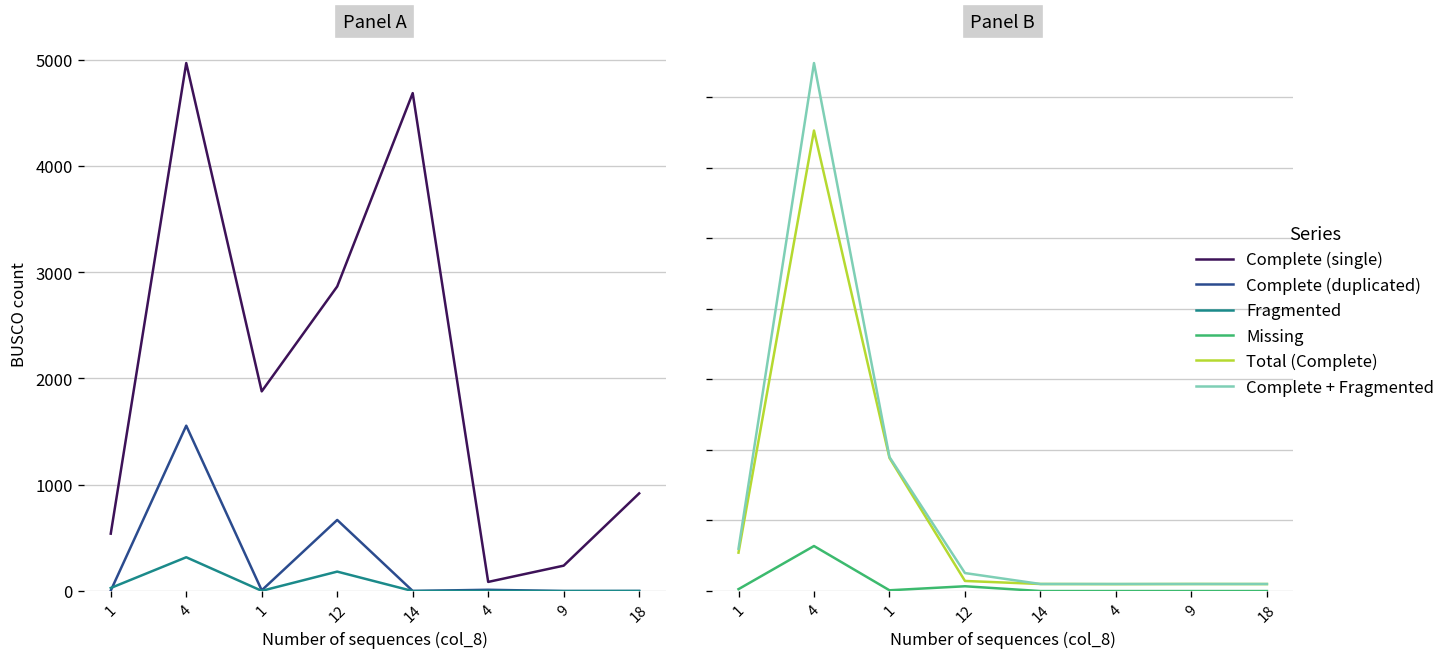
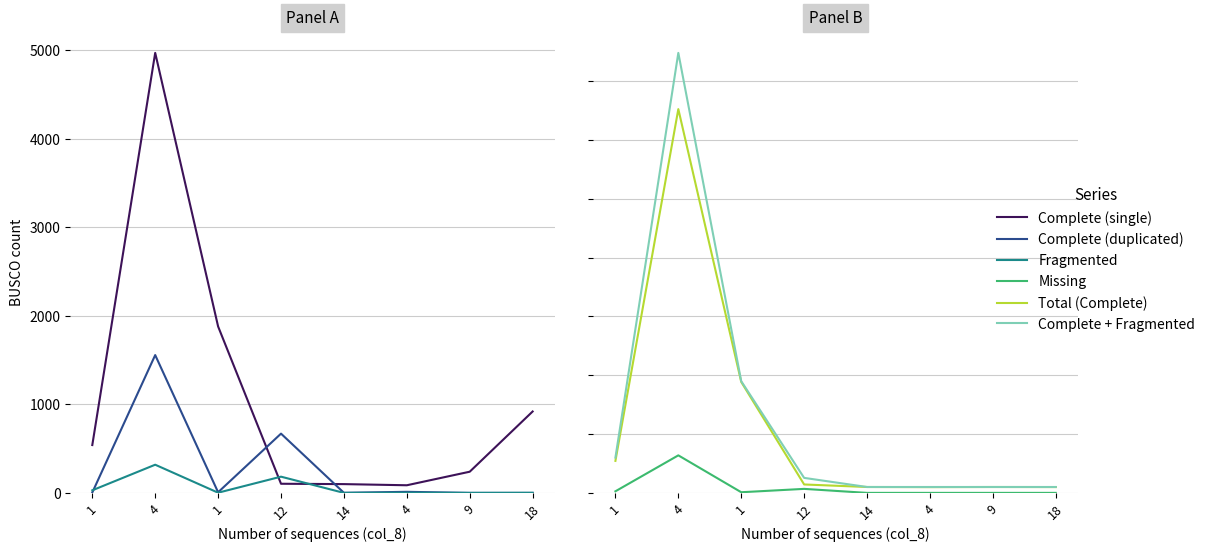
  {
    "Panel A": {
      "Complete (single)": {
-       "12": 2900,
-       "14": 4700,
+       "12": 100,
+       "14": 100,
        "9": 200,
        "18": 900
      },
      "Complete (duplicated)": {
        "12": 700
      },
      "Fragmented": {
        "12": 200
      }
    }
  }
